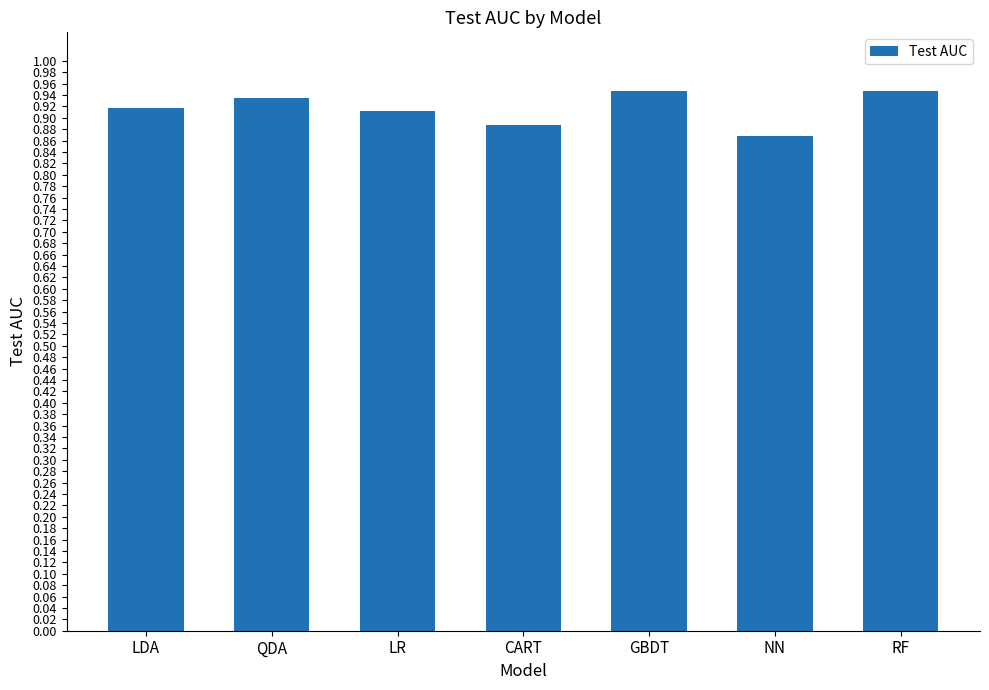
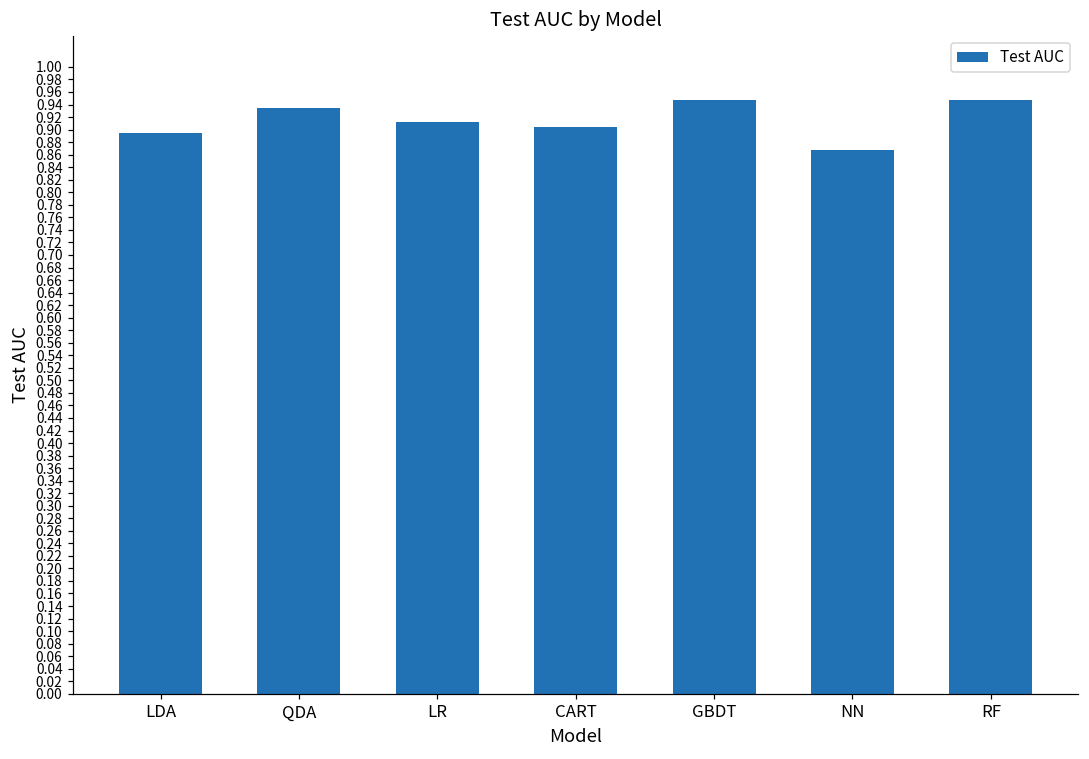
  {
-   "LDA": 0.92,
+   "LDA": 0.89,
    "QDA": 0.94,
    "LR": 0.91,
-   "CART": 0.89,
+   "CART": 0.90,
    "GBDT": 0.95,
    "NN": 0.87,
    "RF": 0.95
  }
